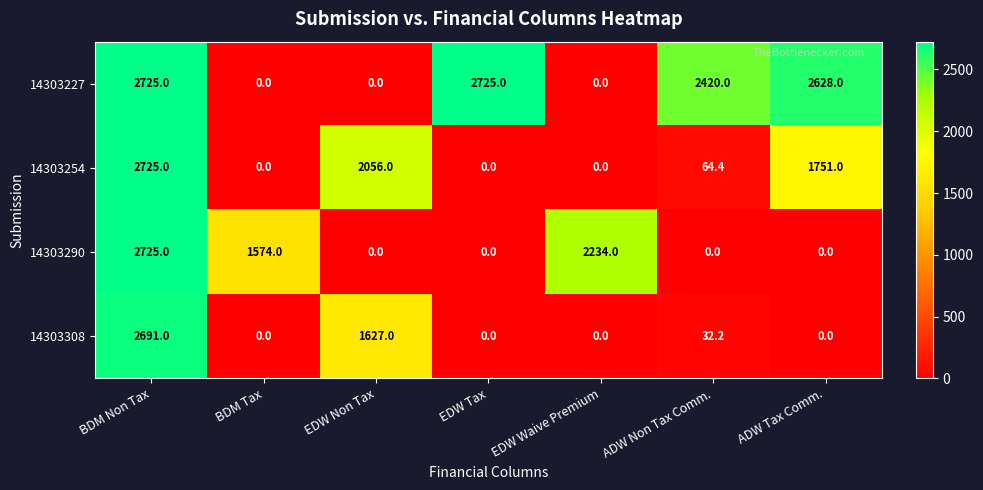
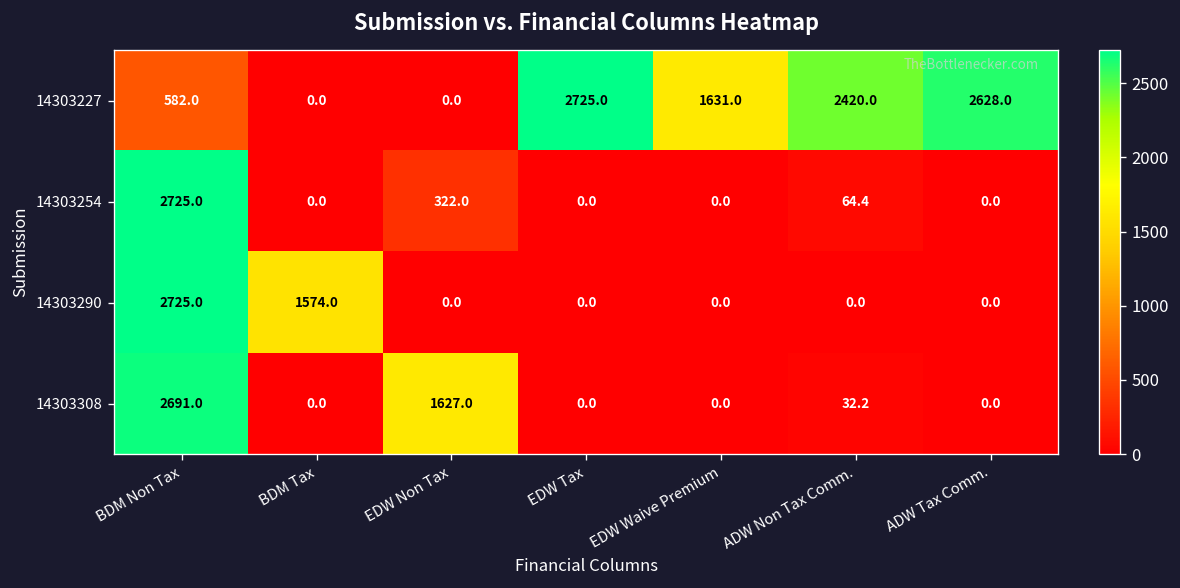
  {
    "14303227": {
-     "BDM Non Tax": 2725.0,
+     "BDM Non Tax": 582.0,
      "BDM Tax": 0.0,
      "EDW Non Tax": 0.0,
      "EDW Tax": 2725.0,
-     "EDW Waive Premium": 0.0,
+     "EDW Waive Premium": 1631.0,
      "ADW Non Tax Comm.": 2420.0
    },
    "14303254": {
      "BDM Non Tax": 2725.0,
      "BDM Tax": 0.0,
-     "EDW Non Tax": 2056.0,
+     "EDW Non Tax": 322.0,
      "EDW Tax": 0.0,
      "EDW Waive Premium": 0.0,
      "ADW Non Tax Comm.": 64.4,
-     "ADW Tax Comm.": 1751.0
+     "ADW Tax Comm.": 0.0
    },
    "14303290": {
      "BDM Non Tax": 2725.0,
      "BDM Tax": 1574.0,
      "EDW Non Tax": 0.0,
      "EDW Tax": 0.0,
-     "EDW Waive Premium": 2234.0,
+     "EDW Waive Premium": 0.0,
      "ADW Non Tax Comm.": 0.0,
      "ADW Tax Comm.": 0.0
    },
    "14303308": {
      "BDM Non Tax": 2691.0,
      "BDM Tax": 0.0,
      "EDW Non Tax": 1627.0,
      "EDW Tax": 0.0,
      "EDW Waive Premium": 0.0,
      "ADW Non Tax Comm.": 32.2,
      "ADW Tax Comm.": 0.0
    }
  }
